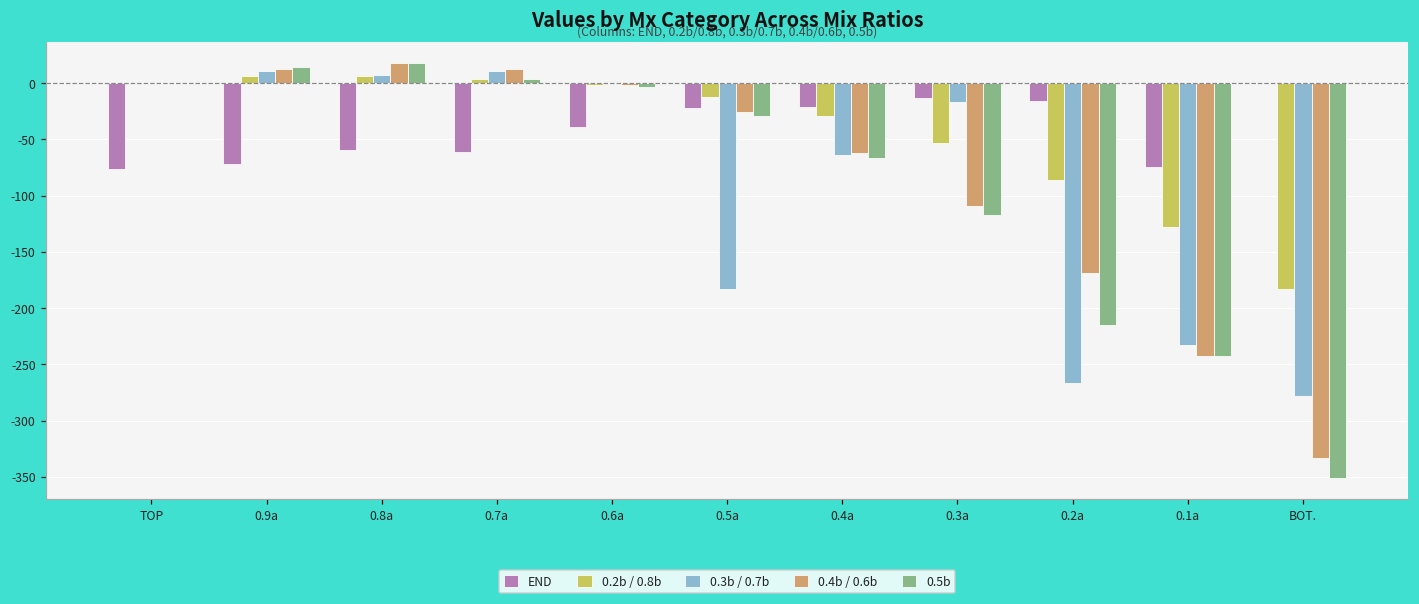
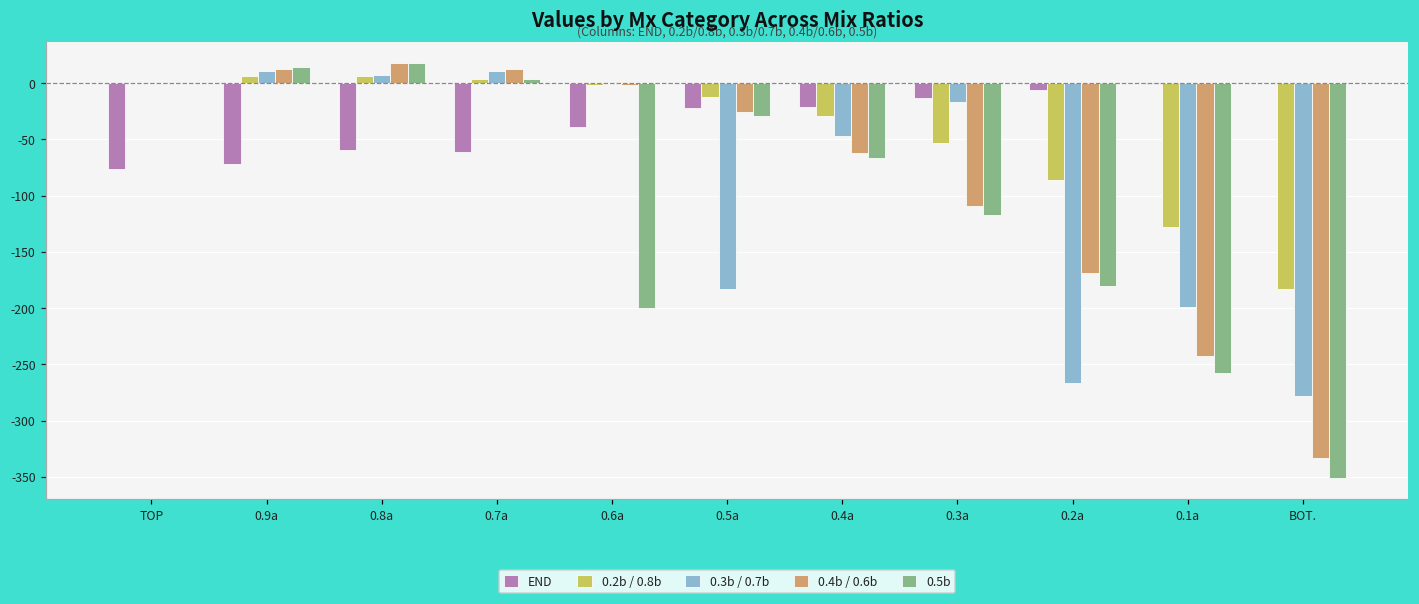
  {
    "END": {
      "TOP": -76,
      "0.9a": -72,
      "0.8a": -59,
      "0.7a": -61,
      "0.6a": -39,
      "0.5a": -22,
      "0.4a": -21,
      "0.3a": -13,
-     "0.2a": -16,
-     "0.1a": -75,
+     "0.2a": -6,
+     "0.1a": -1,
      "BOT.": 0
    },
    "0.3b / 0.7b": {
      "TOP": 0,
      "0.9a": 11,
      "0.8a": 7,
      "0.7a": 11,
      "0.6a": 0,
      "0.5a": -183,
-     "0.4a": -64,
+     "0.4a": -47,
      "0.3a": -17,
      "0.2a": -267,
-     "0.1a": -233,
+     "0.1a": -199,
      "BOT.": -278
    },
    "0.5b": {
      "TOP": 0,
      "0.9a": 14,
      "0.8a": 18,
      "0.7a": 4,
-     "0.6a": -3,
+     "0.6a": -200,
      "0.5a": -29,
      "0.4a": -67,
      "0.3a": -117,
-     "0.2a": -215,
-     "0.1a": -243,
+     "0.2a": -180,
+     "0.1a": -258,
      "BOT.": -351
    }
  }
